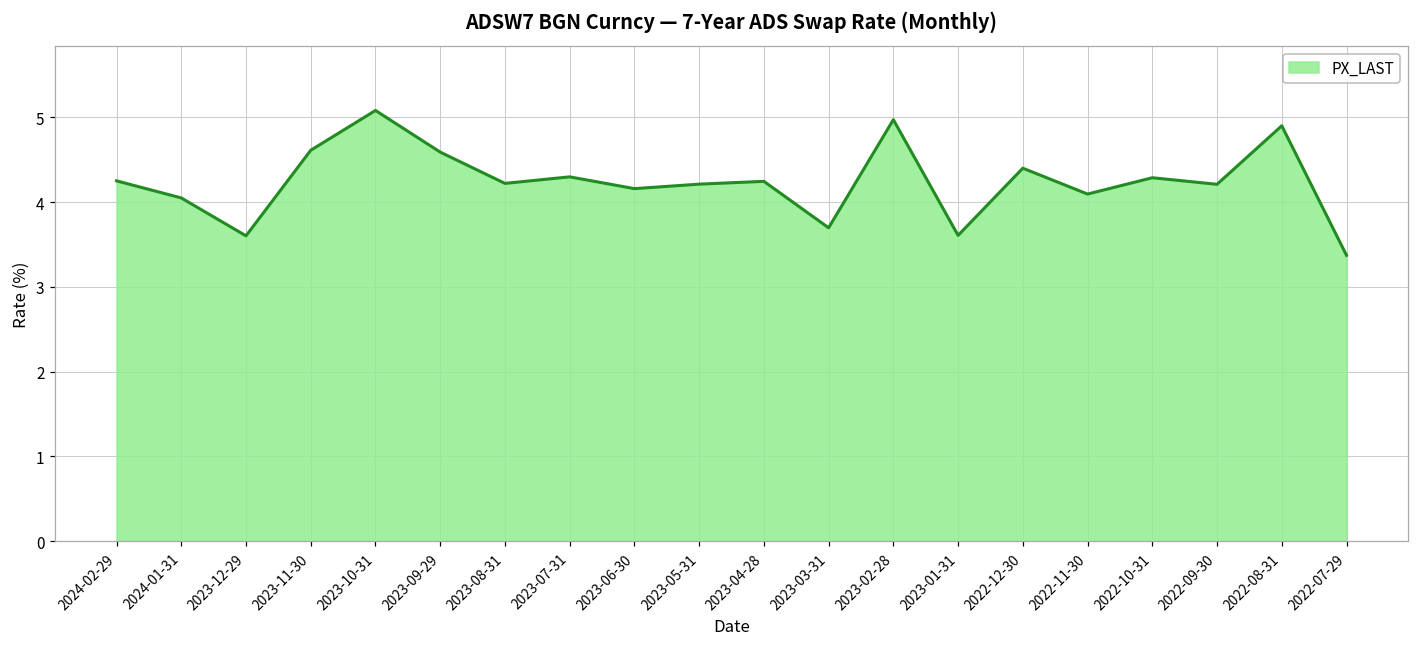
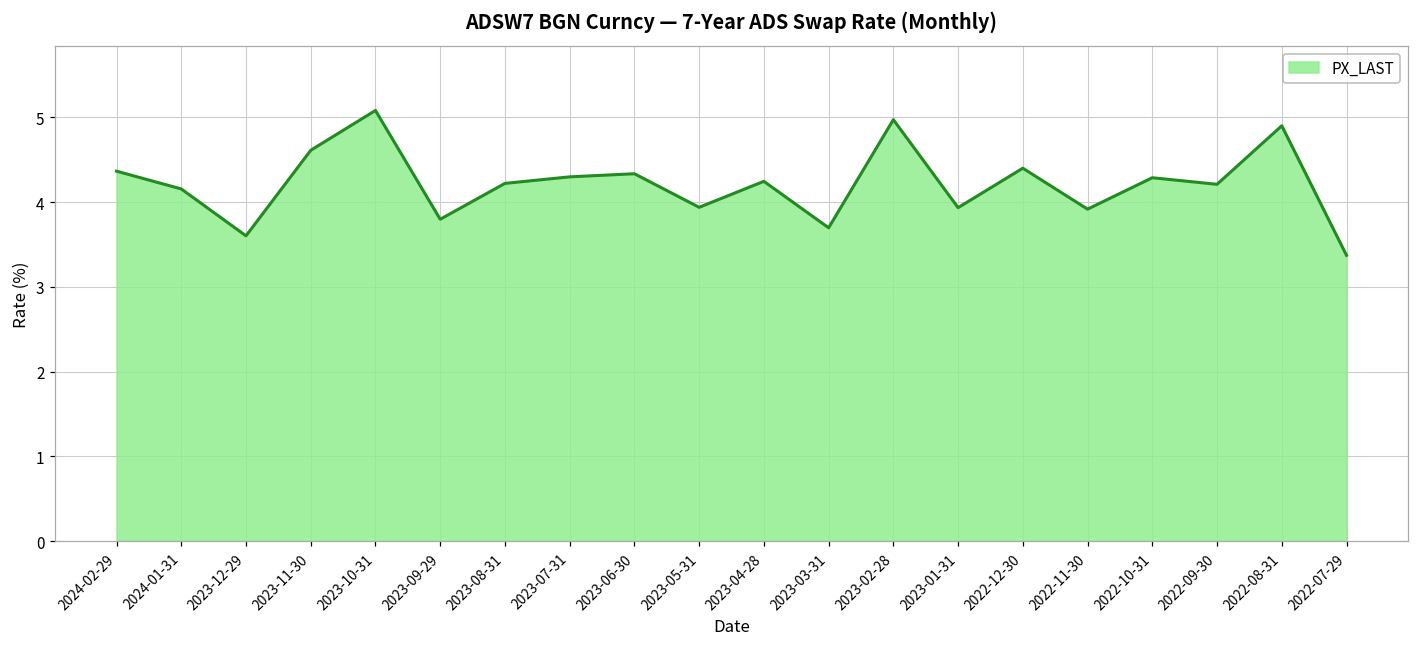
  {
-   "2024-02-29": 4.3,
-   "2024-01-31": 4.0,
+   "2024-02-29": 4.4,
+   "2024-01-31": 4.2,
    "2023-12-29": 3.6,
    "2023-11-30": 4.6,
    "2023-10-31": 5.1,
-   "2023-09-29": 4.6,
+   "2023-09-29": 3.8,
    "2023-08-31": 4.2,
    "2023-07-31": 4.3,
-   "2023-06-30": 4.2,
-   "2023-05-31": 4.2,
+   "2023-06-30": 4.3,
+   "2023-05-31": 3.9,
    "2023-04-28": 4.2,
    "2023-03-31": 3.7,
    "2023-02-28": 5.0,
-   "2023-01-31": 3.6,
+   "2023-01-31": 3.9,
    "2022-12-30": 4.4,
-   "2022-11-30": 4.1,
+   "2022-11-30": 3.9,
    "2022-10-31": 4.3,
    "2022-09-30": 4.2,
    "2022-08-31": 4.9,
    "2022-07-29": 3.4
  }
